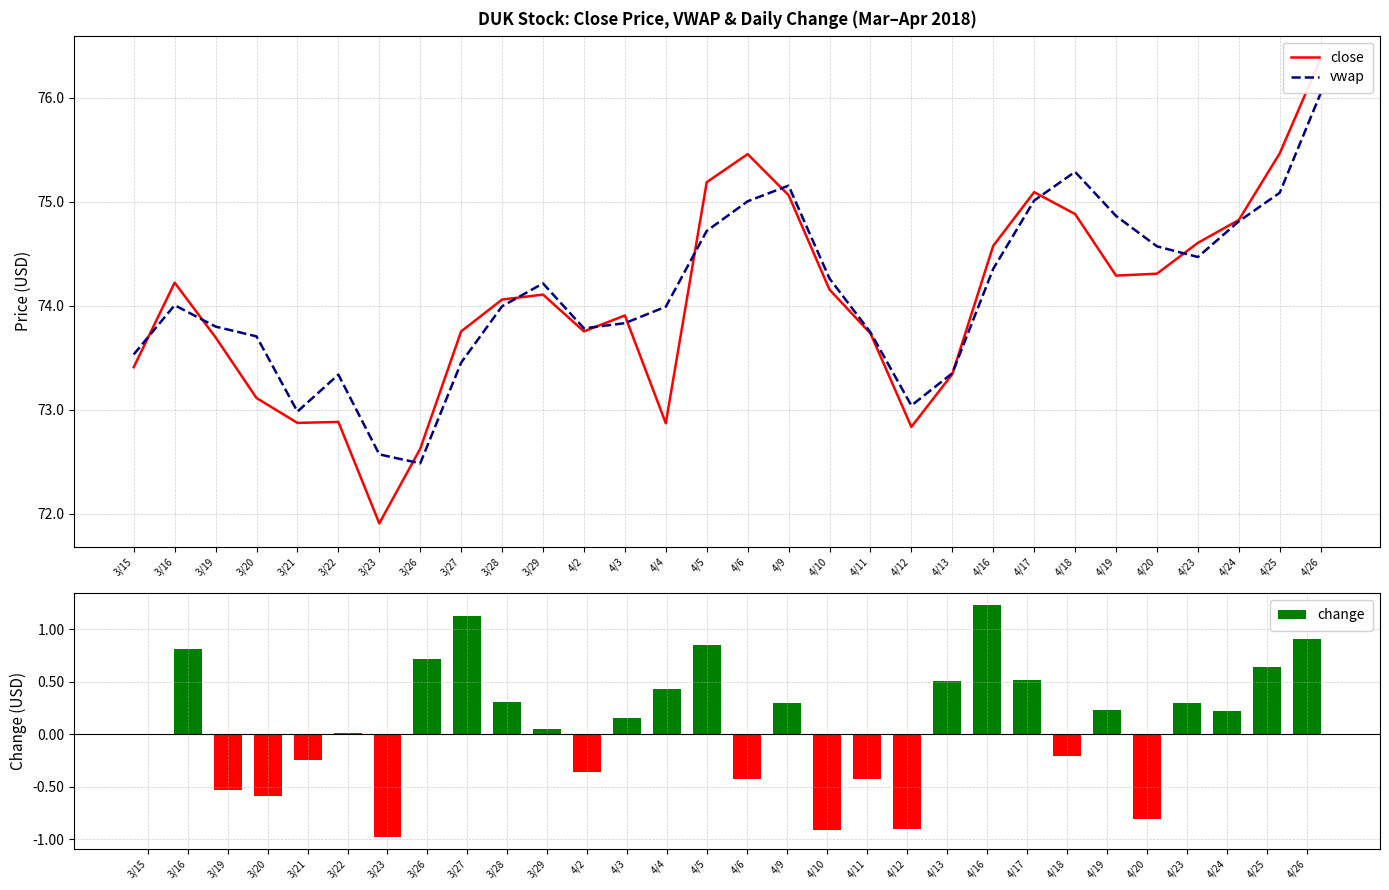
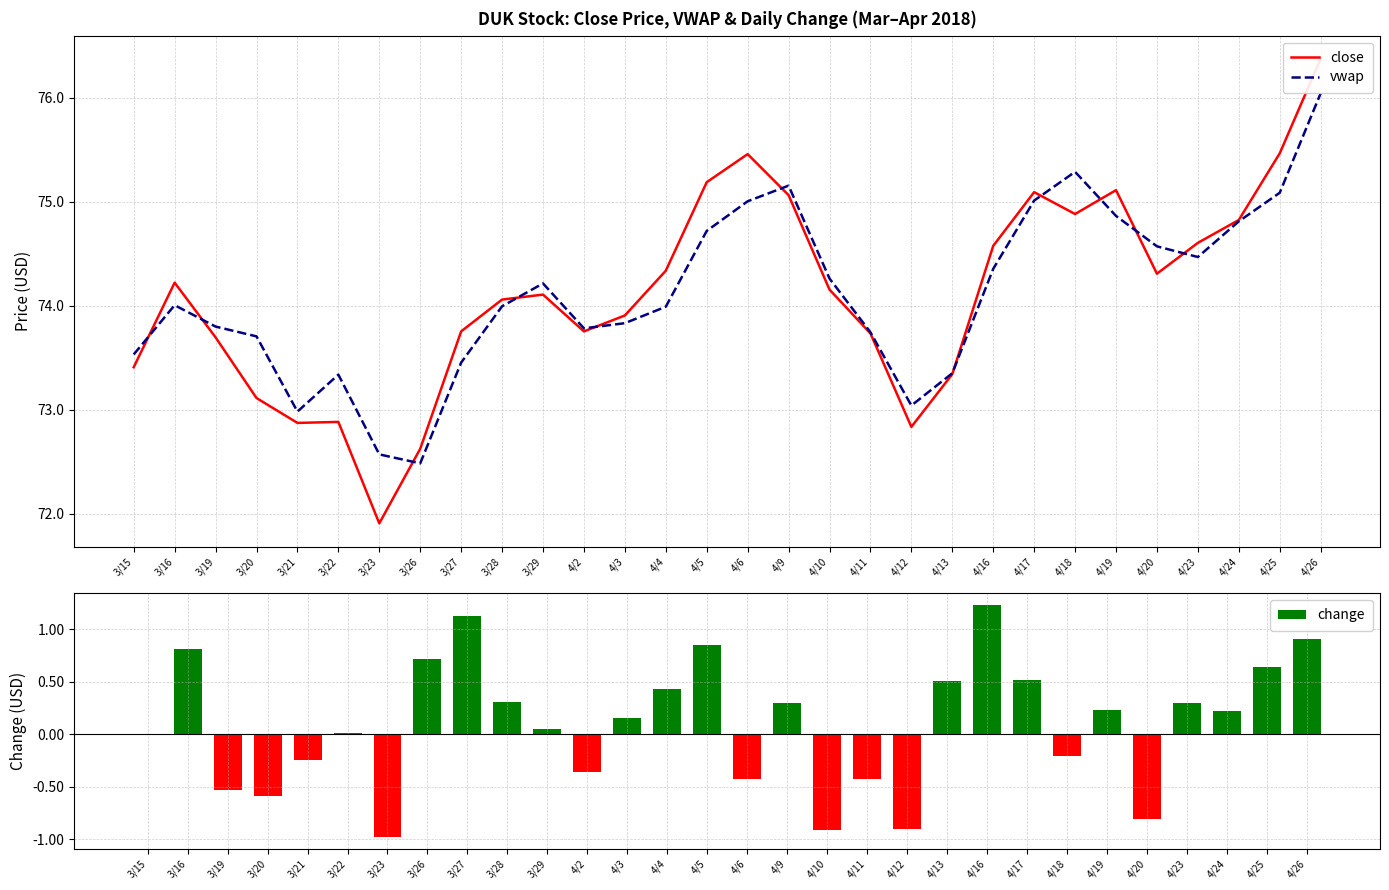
  {
    "DUK Stock: Close Price, VWAP & Daily Change (Mar–Apr 2018)": {
      "close": {
        "3/15": 73.41,
        "3/16": 74.22,
        "3/19": 73.70,
        "3/20": 73.11,
        "3/21": 72.87,
        "3/22": 72.88,
        "3/23": 71.91,
        "3/26": 72.63,
        "3/27": 73.75,
        "3/28": 74.06,
        "3/29": 74.11,
        "4/2": 73.75,
        "4/3": 73.91,
-       "4/4": 72.87,
+       "4/4": 74.34,
        "4/5": 75.19,
        "4/6": 75.46,
        "4/9": 75.06,
        "4/10": 74.16,
        "4/12": 72.84,
        "4/16": 74.58,
        "4/17": 75.09,
        "4/18": 74.88,
-       "4/19": 74.29,
+       "4/19": 75.11,
        "4/20": 74.31,
        "4/23": 74.61,
        "4/25": 75.47
      },
      "vwap": {
        "3/15": 73.53,
        "3/16": 74.01,
        "3/19": 73.80,
        "3/20": 73.71,
        "3/21": 72.98,
        "3/22": 73.34,
        "3/23": 72.57,
        "3/26": 72.49,
        "3/27": 73.45,
        "3/28": 74.00,
        "3/29": 74.22,
        "4/2": 73.78,
        "4/3": 73.83,
        "4/4": 73.99,
        "4/5": 74.72,
        "4/6": 75.01,
        "4/9": 75.16,
        "4/10": 74.26,
        "4/12": 73.04,
        "4/16": 74.36,
        "4/17": 75.01,
        "4/18": 75.29,
        "4/19": 74.86,
        "4/20": 74.57,
        "4/23": 74.47,
        "4/25": 75.09,
        "4/26": 76.04
      }
    }
  }
